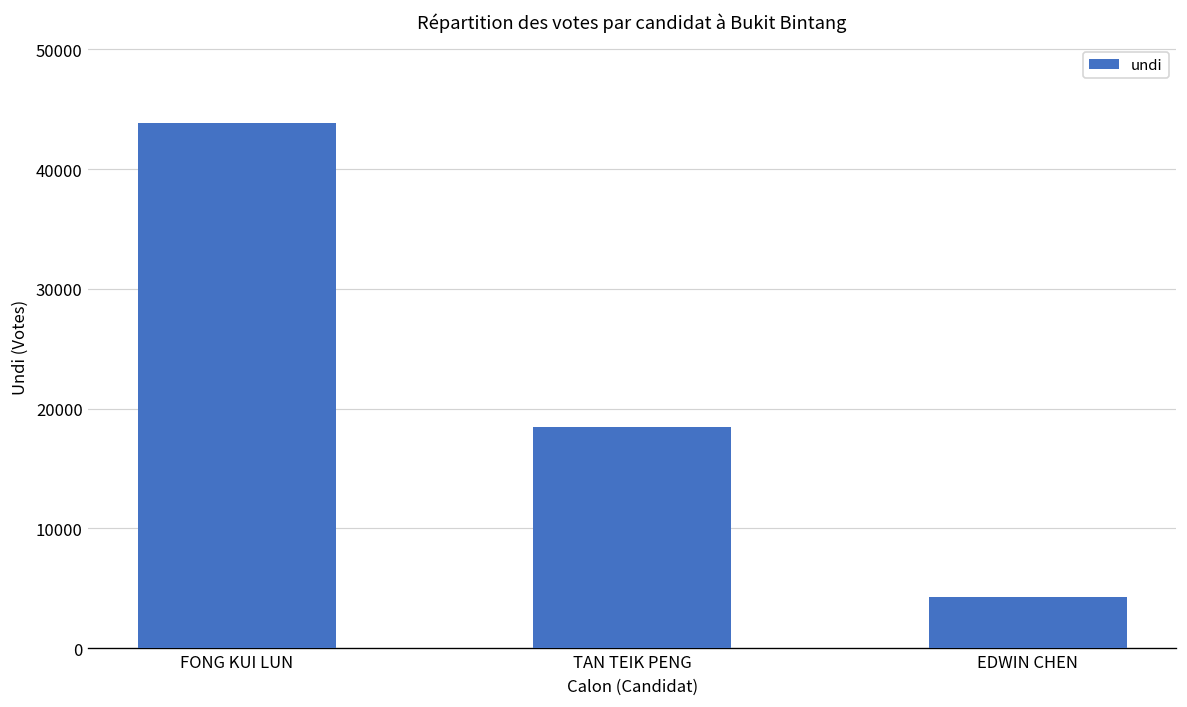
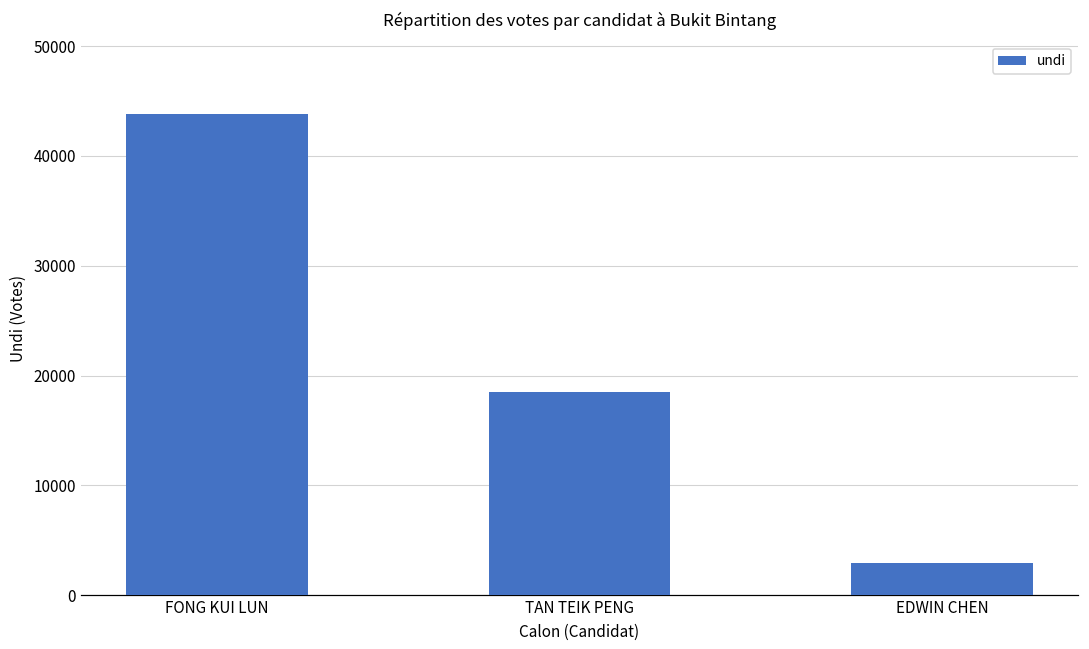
  {
    "FONG KUI LUN": 44000,
    "TAN TEIK PENG": 18000,
-   "EDWIN CHEN": 4000
+   "EDWIN CHEN": 3000
  }
